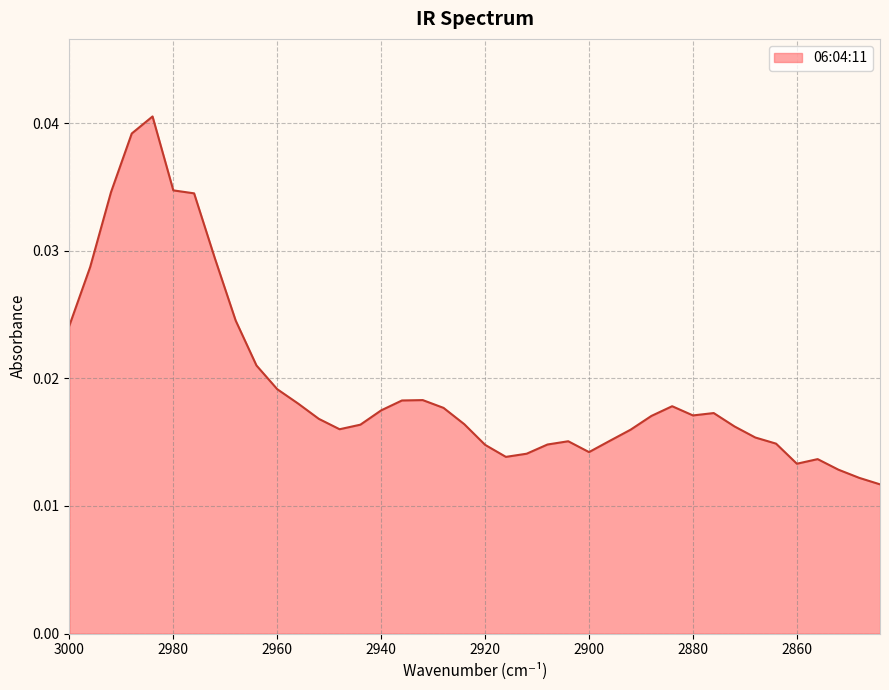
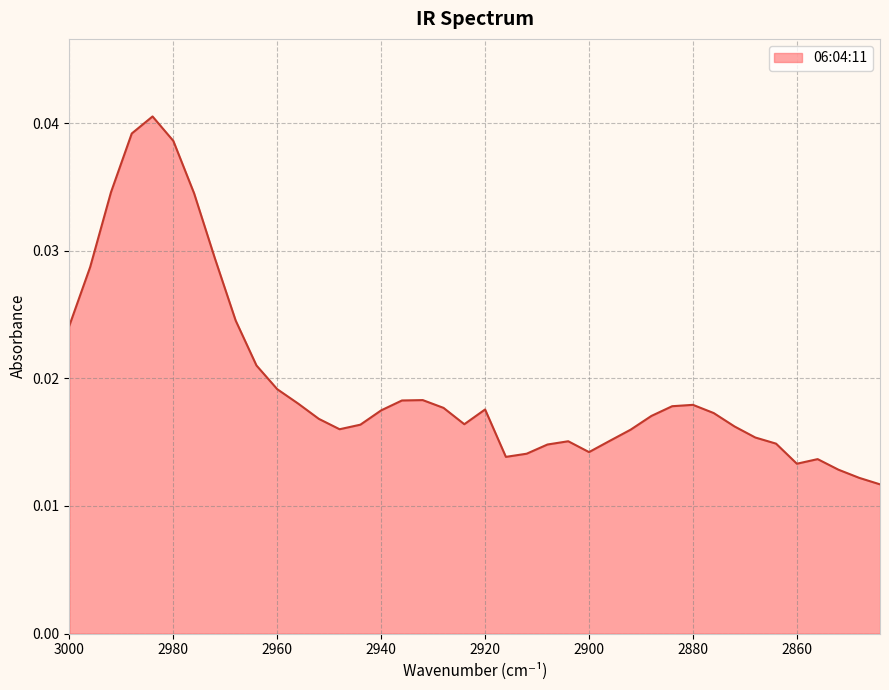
  {
    "3000": 0.0241,
-   "2980": 0.0347,
+   "2980": 0.0386,
    "2960": 0.0191,
    "2940": 0.0175,
-   "2920": 0.0148,
+   "2920": 0.0176,
    "2900": 0.0142,
-   "2880": 0.0171,
+   "2880": 0.0179,
    "2860": 0.0133
  }
